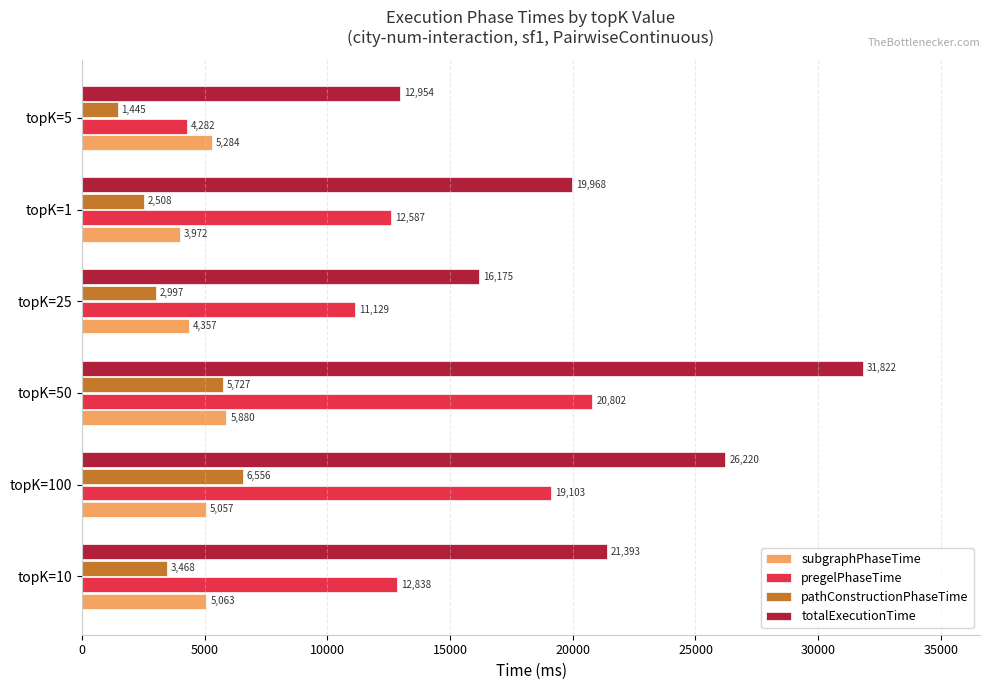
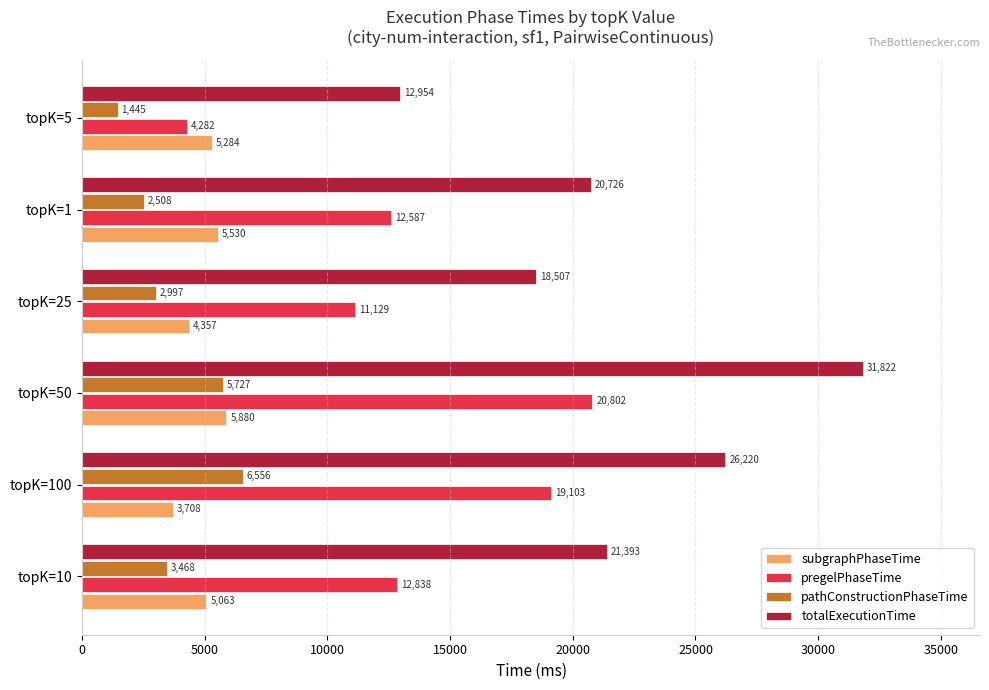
  {
    "subgraphPhaseTime": {
      "topK=5": "5,284",
-     "topK=1": "3,972",
+     "topK=1": "5,530",
      "topK=25": "4,357",
      "topK=50": "5,880",
-     "topK=100": "5,057",
+     "topK=100": "3,708",
      "topK=10": "5,063"
    },
    "pregelPhaseTime": {
      "topK=5": "4,282",
      "topK=1": "12,587",
      "topK=25": "11,129",
      "topK=50": "20,802",
      "topK=100": "19,103",
      "topK=10": "12,838"
    },
    "pathConstructionPhaseTime": {
      "topK=5": "1,445",
      "topK=1": "2,508",
      "topK=25": "2,997",
      "topK=50": "5,727",
      "topK=100": "6,556",
      "topK=10": "3,468"
    },
    "totalExecutionTime": {
      "topK=5": "12,954",
-     "topK=1": "19,968",
-     "topK=25": "16,175",
+     "topK=1": "20,726",
+     "topK=25": "18,507",
      "topK=50": "31,822",
      "topK=100": "26,220",
      "topK=10": "21,393"
    }
  }
